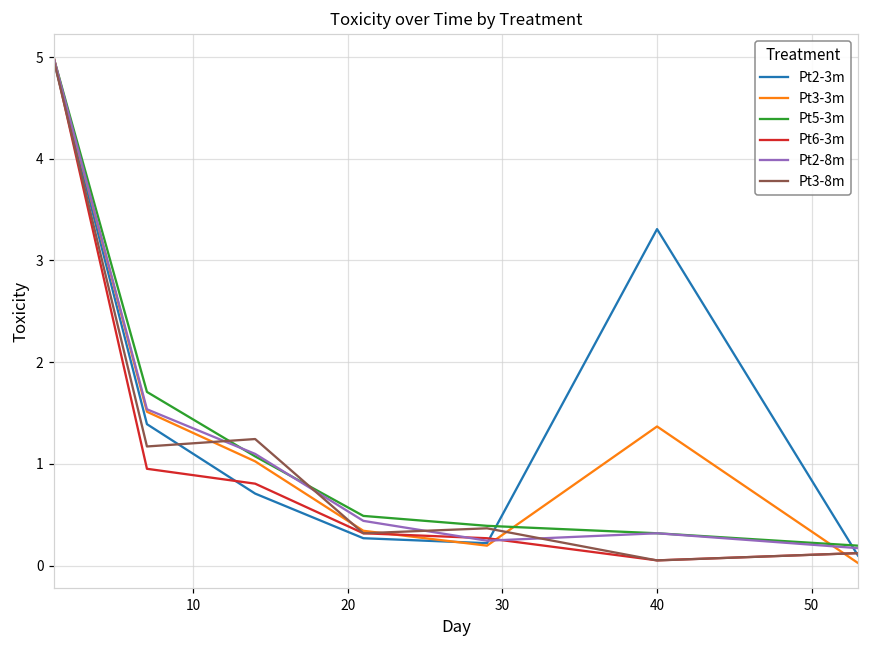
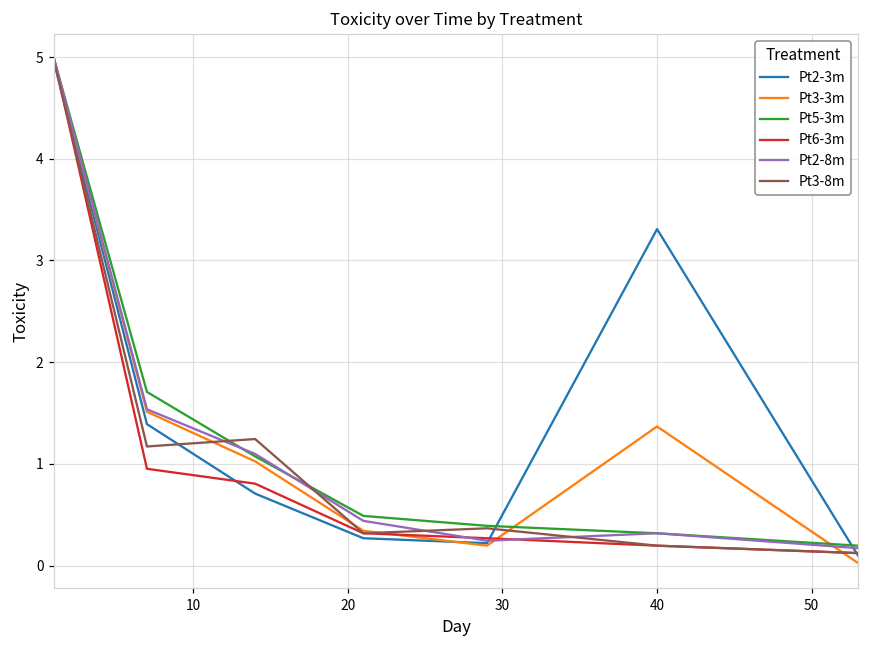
  {
    "Pt2-3m": {
      "40": 3.3
    },
    "Pt3-3m": {
      "40": 1.4
    },
    "Pt6-3m": {
-     "40": 0.1
+     "40": 0.2
    },
    "Pt3-8m": {
-     "40": 0.0
+     "40": 0.2
    }
  }
